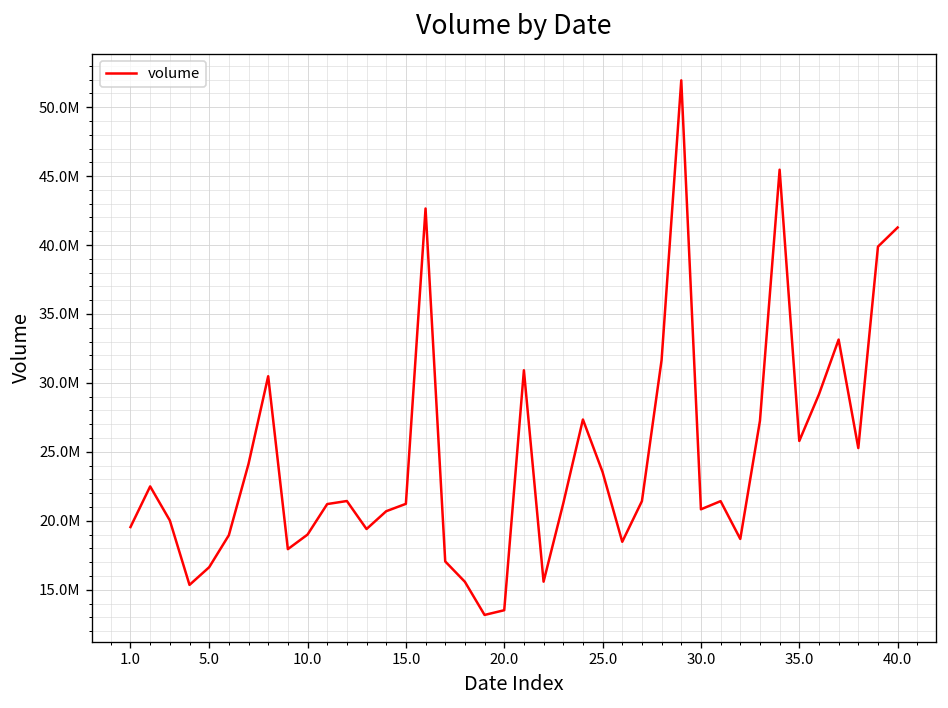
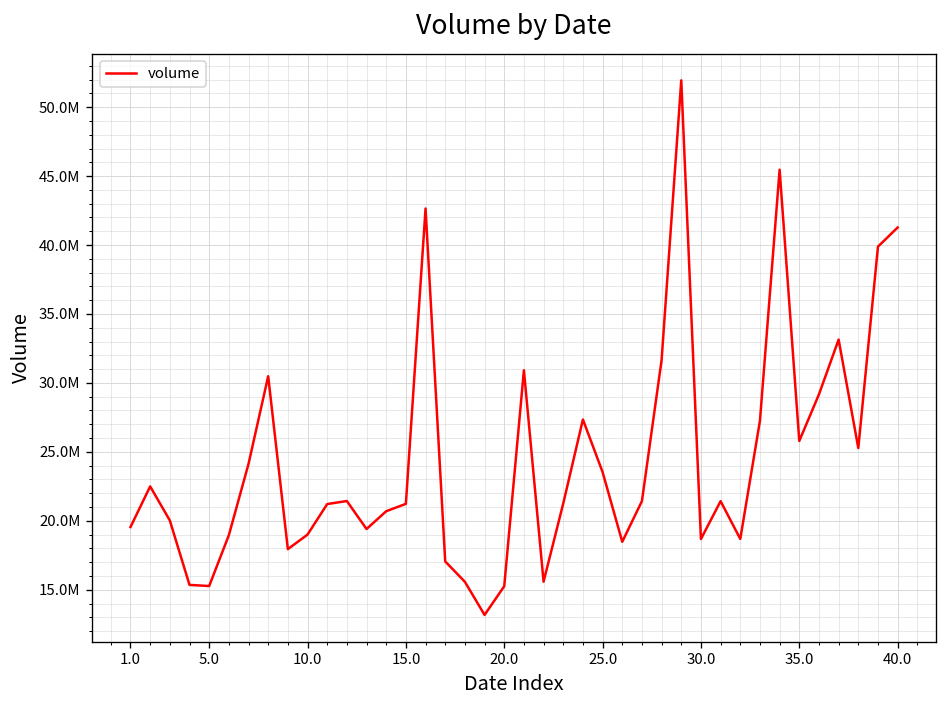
  {
    "1.0": 19500000,
-   "5.0": 16600000,
+   "5.0": 15300000,
    "10.0": 19000000,
    "15.0": 21200000,
-   "20.0": 13500000,
+   "20.0": 15300000,
    "25.0": 23500000,
-   "30.0": 20800000,
+   "30.0": 18700000,
    "35.0": 25800000,
    "40.0": 41300000
  }
